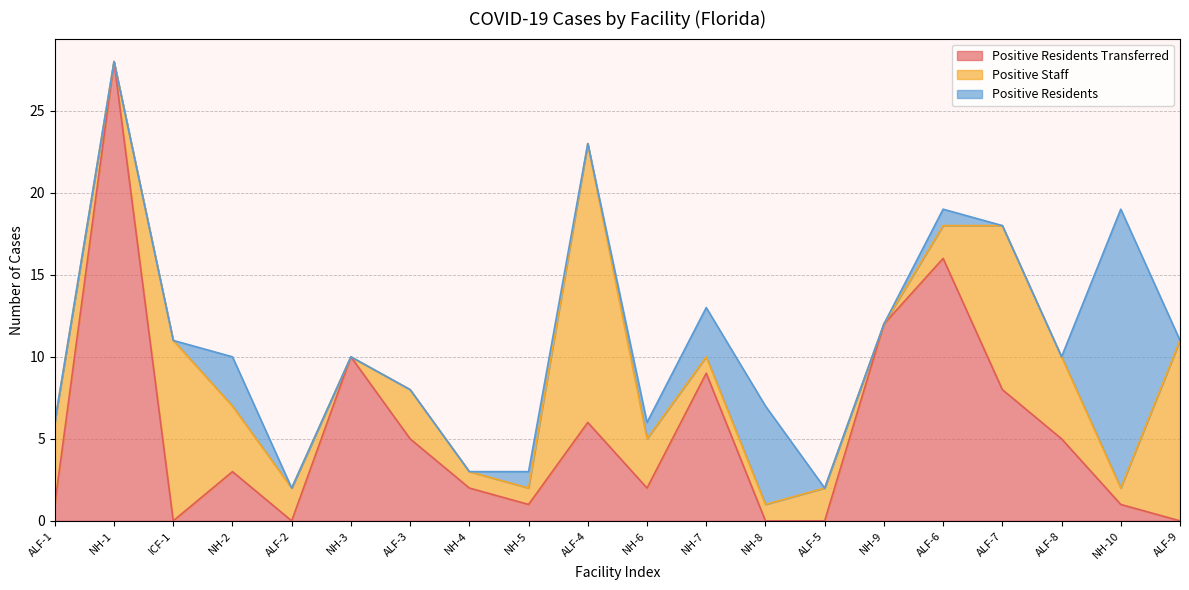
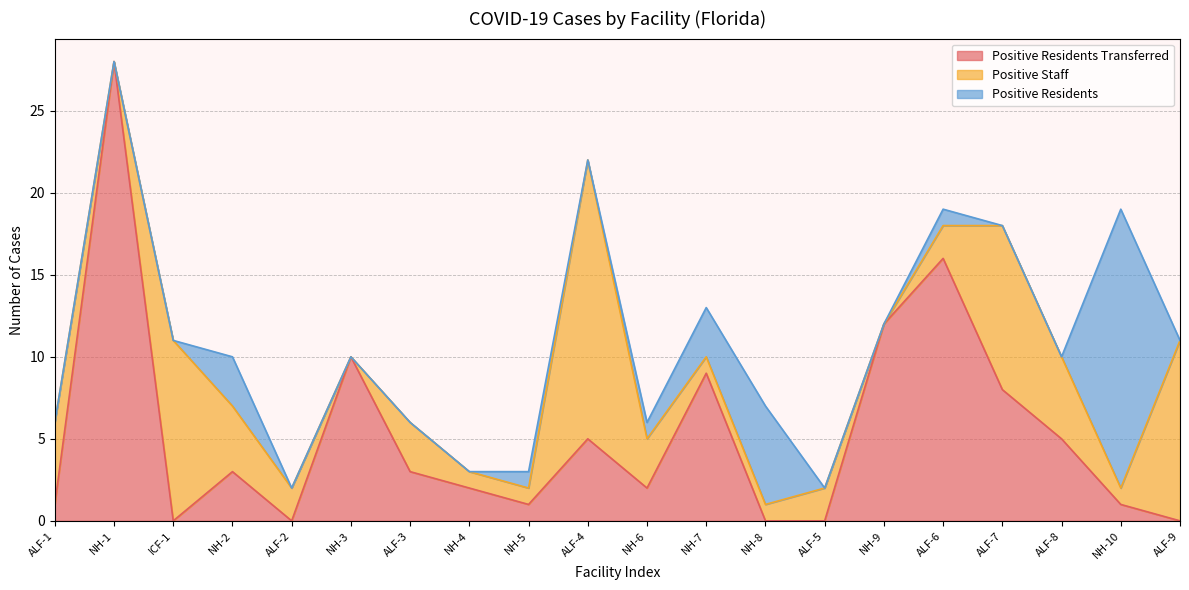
  {
    "Positive Residents Transferred": {
      "ALF-1": 1,
      "ICF-1": 0,
      "NH-2": 3,
      "ALF-2": 0,
-     "ALF-3": 5,
+     "ALF-3": 3,
      "NH-4": 2,
      "NH-5": 1,
-     "ALF-4": 6,
+     "ALF-4": 5,
      "NH-6": 2,
      "NH-7": 9,
      "NH-8": 0,
      "ALF-5": 0,
      "ALF-6": 16,
      "ALF-7": 8,
      "ALF-8": 5,
      "NH-10": 1,
      "ALF-9": 0
    },
    "Positive Staff": {
      "NH-2": 4,
      "NH-5": 1,
      "NH-6": 3,
      "NH-7": 1,
      "NH-8": 1,
      "ALF-6": 2,
      "NH-10": 1
    },
    "Positive Residents": {
      "NH-2": 3,
      "NH-5": 1,
      "NH-6": 1,
      "NH-7": 3,
      "NH-8": 6,
      "ALF-6": 1,
      "NH-10": 17
    }
  }
